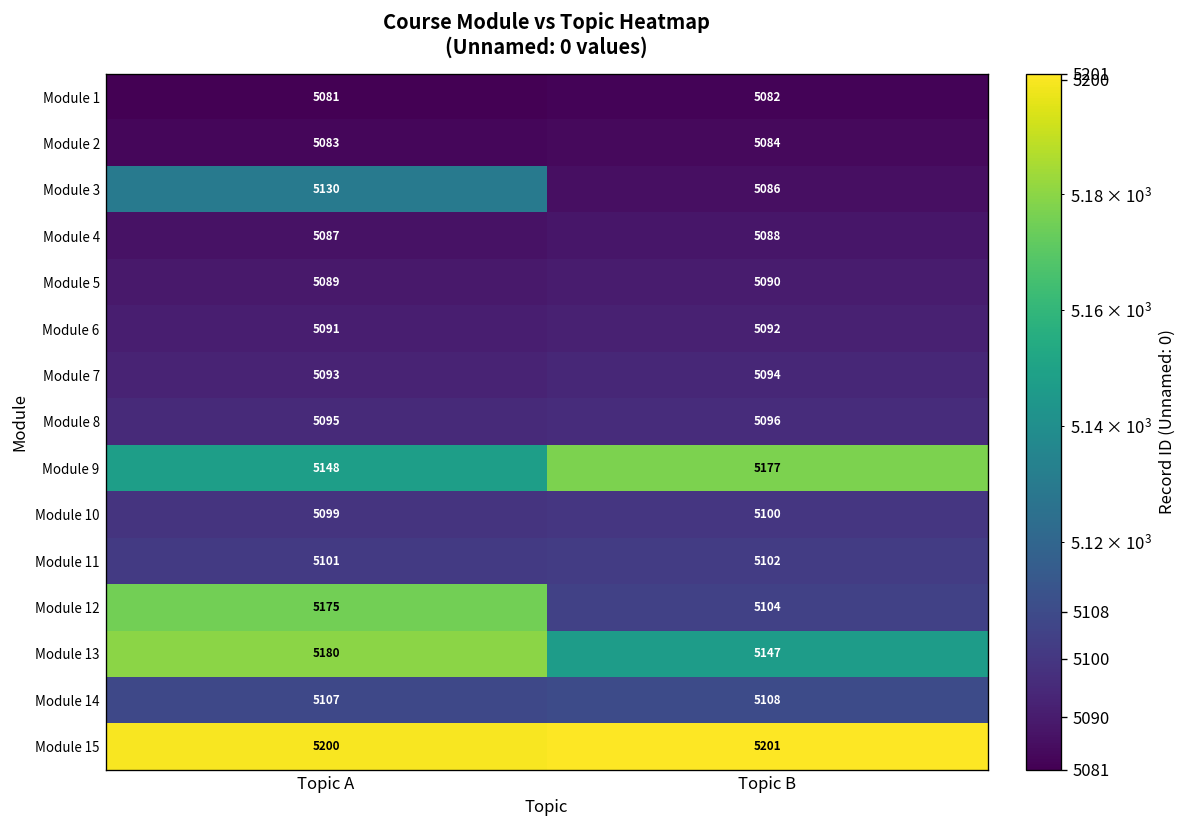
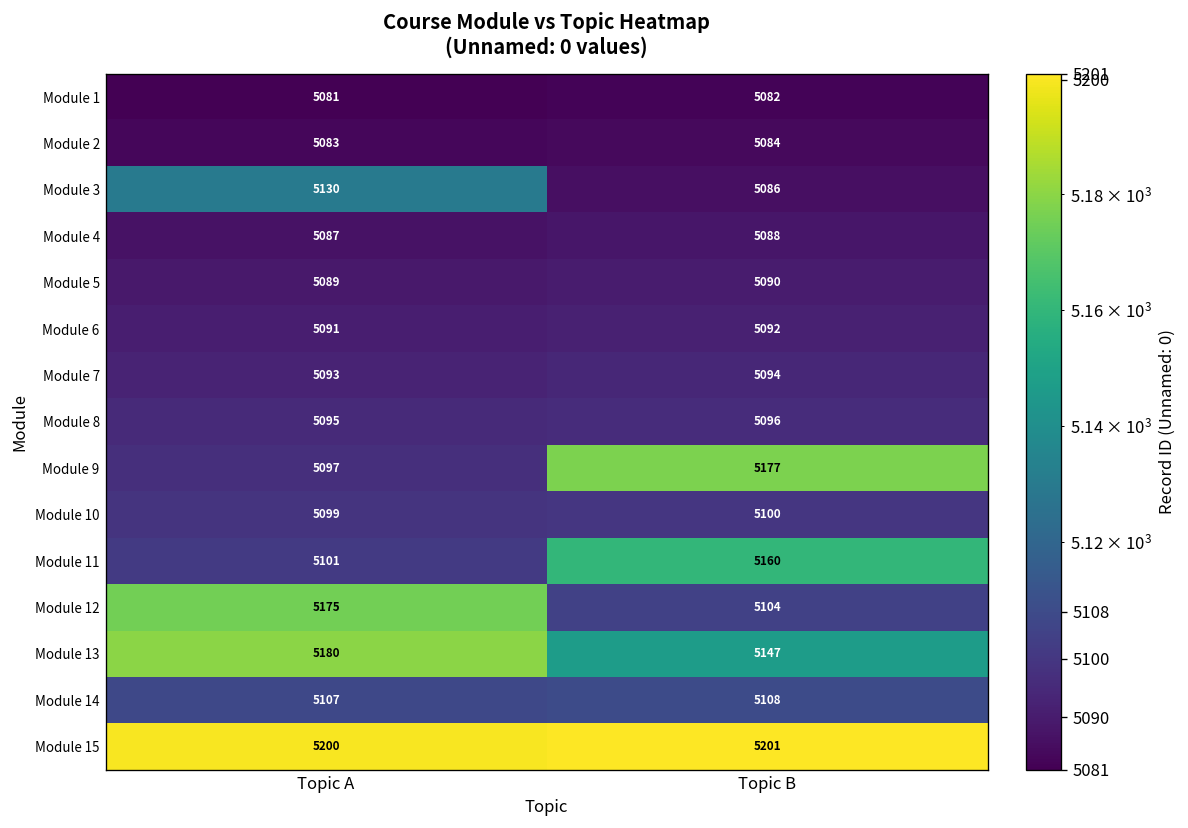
  {
    "Module 1": {
      "Topic A": 5081,
      "Topic B": 5082
    },
    "Module 2": {
      "Topic A": 5083,
      "Topic B": 5084
    },
    "Module 3": {
      "Topic A": 5130,
      "Topic B": 5086
    },
    "Module 4": {
      "Topic A": 5087,
      "Topic B": 5088
    },
    "Module 5": {
      "Topic A": 5089,
      "Topic B": 5090
    },
    "Module 6": {
      "Topic A": 5091,
      "Topic B": 5092
    },
    "Module 7": {
      "Topic A": 5093,
      "Topic B": 5094
    },
    "Module 8": {
      "Topic A": 5095,
      "Topic B": 5096
    },
    "Module 9": {
-     "Topic A": 5148,
+     "Topic A": 5097,
      "Topic B": 5177
    },
    "Module 10": {
      "Topic A": 5099,
      "Topic B": 5100
    },
    "Module 11": {
      "Topic A": 5101,
-     "Topic B": 5102
+     "Topic B": 5160
    },
    "Module 12": {
      "Topic A": 5175,
      "Topic B": 5104
    },
    "Module 13": {
      "Topic A": 5180,
      "Topic B": 5147
    },
    "Module 14": {
      "Topic A": 5107,
      "Topic B": 5108
    },
    "Module 15": {
      "Topic A": 5200,
      "Topic B": 5201
    }
  }
